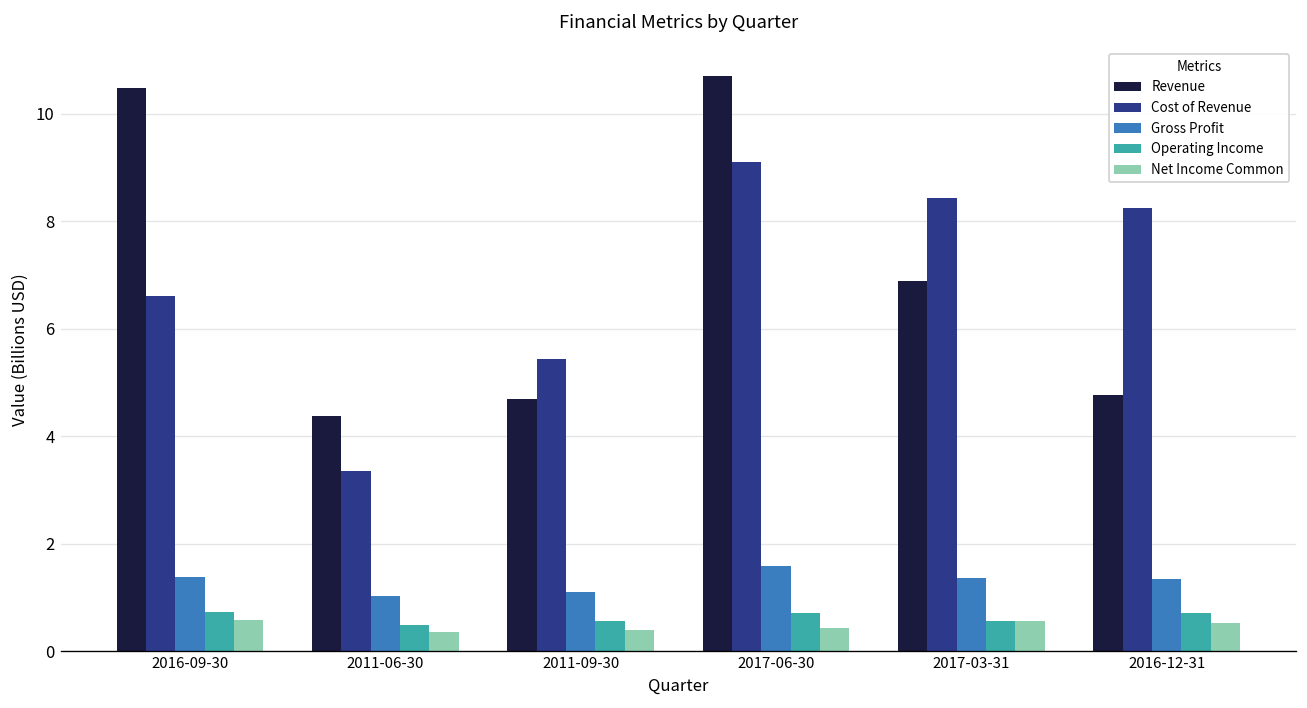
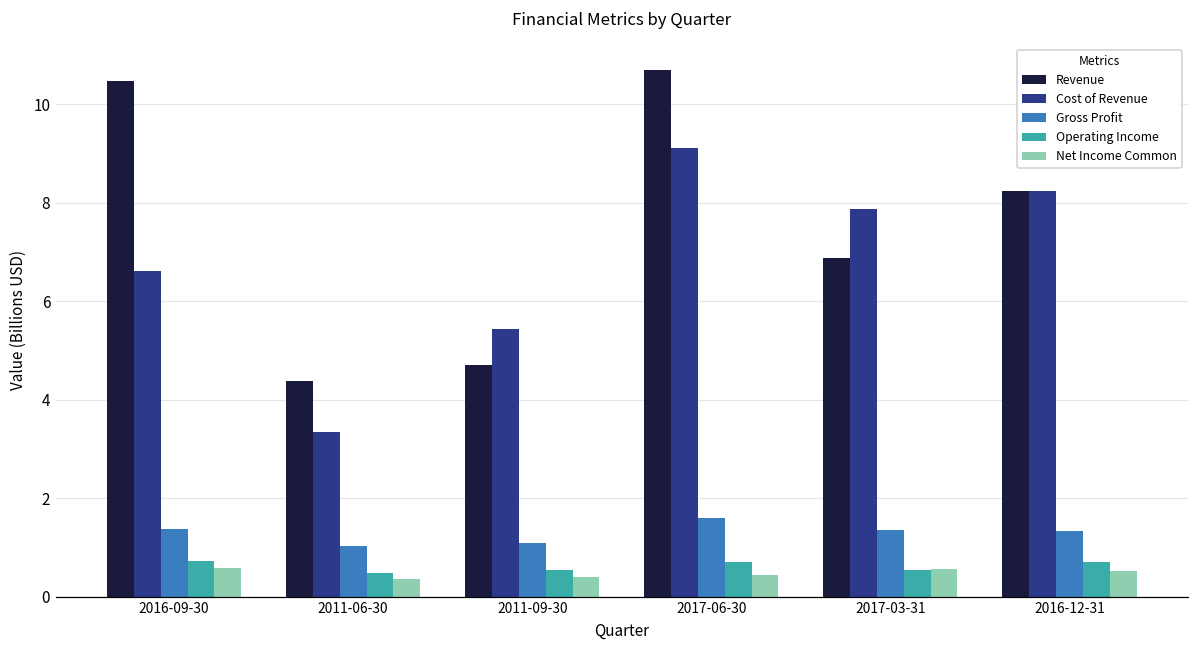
  {
    "Revenue": {
      "2016-09-30": 10.5,
      "2011-06-30": 4.4,
      "2011-09-30": 4.7,
      "2017-06-30": 10.7,
      "2017-03-31": 6.9,
-     "2016-12-31": 4.8
+     "2016-12-31": 8.2
    },
    "Cost of Revenue": {
      "2016-09-30": 6.6,
      "2011-06-30": 3.3,
      "2011-09-30": 5.4,
      "2017-06-30": 9.1,
-     "2017-03-31": 8.4,
+     "2017-03-31": 7.9,
      "2016-12-31": 8.2
    },
    "Net Income Common": {
      "2016-09-30": 0.6,
      "2011-06-30": 0.4,
      "2011-09-30": 0.4,
      "2017-06-30": 0.4,
      "2017-03-31": 0.6,
      "2016-12-31": 0.5
    }
  }
